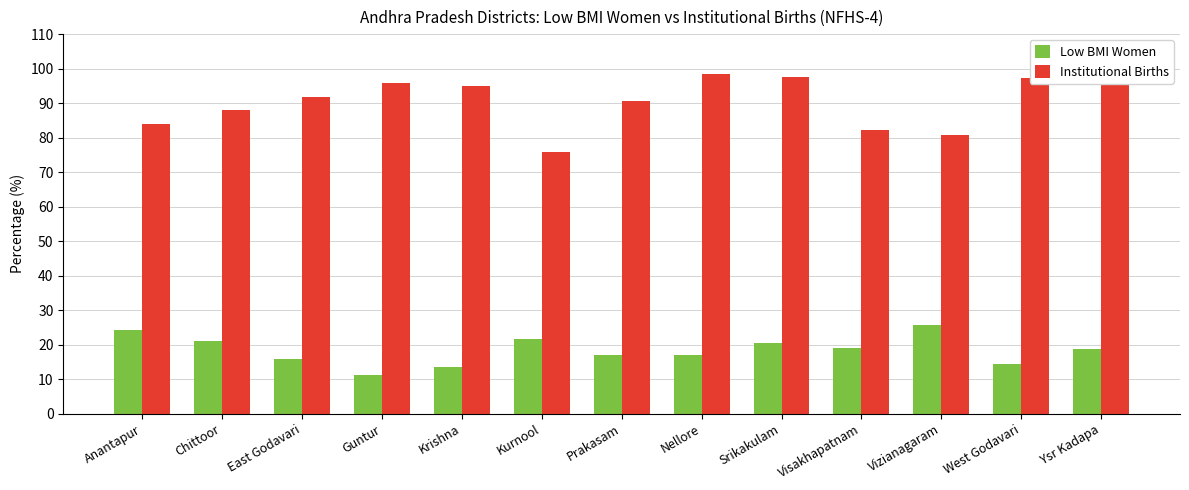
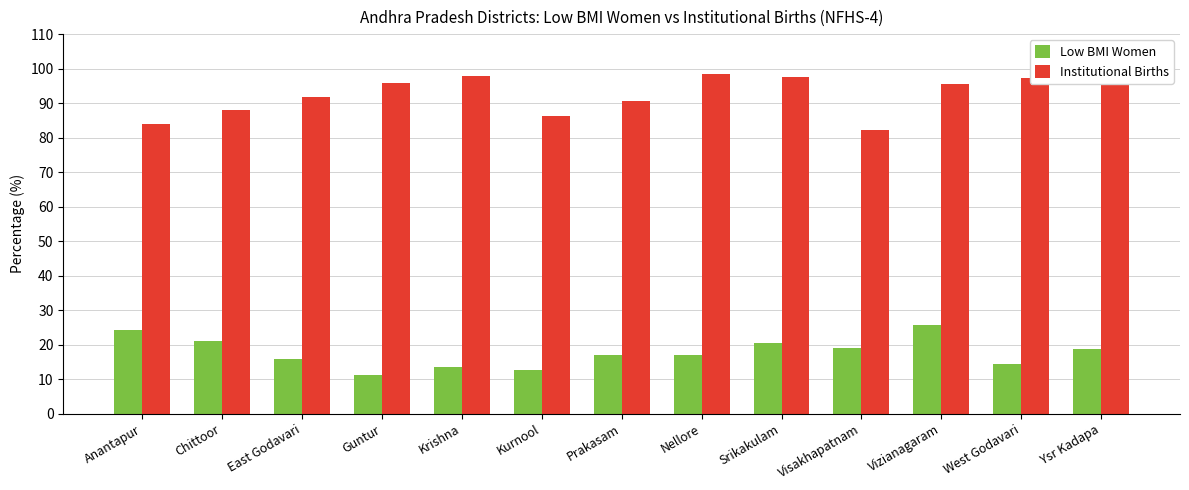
  {
    "Low BMI Women": {
      "Anantapur": 24,
      "Chittoor": 21,
      "East Godavari": 16,
      "Guntur": 11,
      "Krishna": 14,
-     "Kurnool": 22,
+     "Kurnool": 13,
      "Prakasam": 17,
      "Nellore": 17,
      "Srikakulam": 20,
      "Visakhapatnam": 19,
      "Vizianagaram": 26,
      "West Godavari": 15,
      "Ysr Kadapa": 19
    },
    "Institutional Births": {
      "Anantapur": 84,
      "Chittoor": 88,
      "East Godavari": 92,
      "Guntur": 96,
-     "Krishna": 95,
-     "Kurnool": 76,
+     "Krishna": 98,
+     "Kurnool": 86,
      "Prakasam": 91,
      "Nellore": 98,
      "Srikakulam": 98,
      "Visakhapatnam": 82,
-     "Vizianagaram": 81
+     "Vizianagaram": 95
    }
  }
